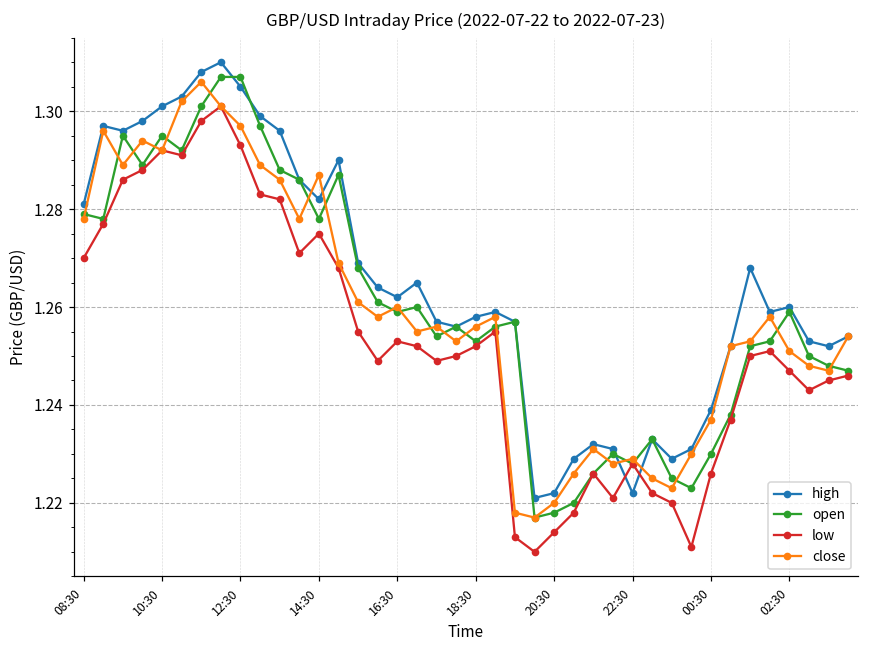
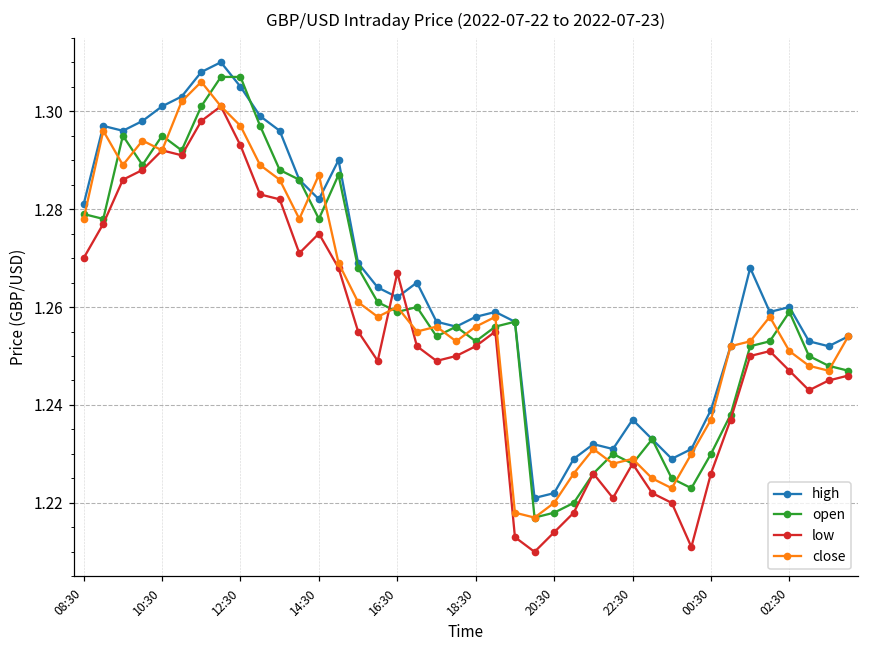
  {
    "high": {
      "08:30": 1.281,
      "10:30": 1.301,
      "12:30": 1.305,
      "14:30": 1.282,
      "16:30": 1.262,
      "18:30": 1.258,
      "20:30": 1.222,
-     "22:30": 1.222,
+     "22:30": 1.237,
      "00:30": 1.239,
      "02:30": 1.260
    },
    "open": {
      "08:30": 1.279,
      "10:30": 1.295,
      "12:30": 1.307,
      "14:30": 1.278,
      "16:30": 1.259,
      "18:30": 1.253,
      "20:30": 1.218,
      "00:30": 1.230,
      "02:30": 1.259
    },
    "low": {
      "08:30": 1.270,
      "12:30": 1.293,
      "14:30": 1.275,
-     "16:30": 1.253,
+     "16:30": 1.267,
      "18:30": 1.252,
      "20:30": 1.214,
      "00:30": 1.226,
      "02:30": 1.247
    },
    "close": {
      "08:30": 1.278,
      "12:30": 1.297,
      "14:30": 1.287,
      "16:30": 1.260,
      "18:30": 1.256,
      "20:30": 1.220,
      "22:30": 1.229,
      "00:30": 1.237,
      "02:30": 1.251
    }
  }
